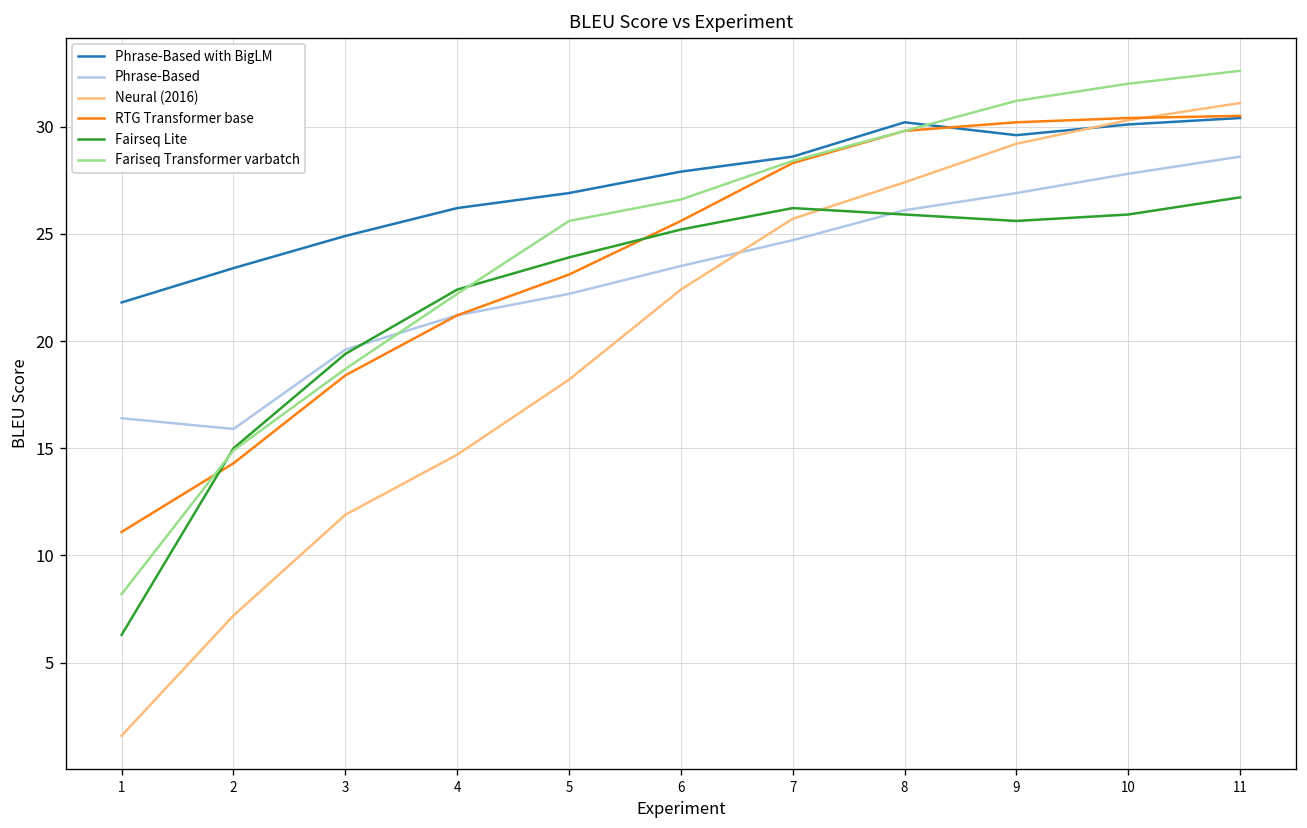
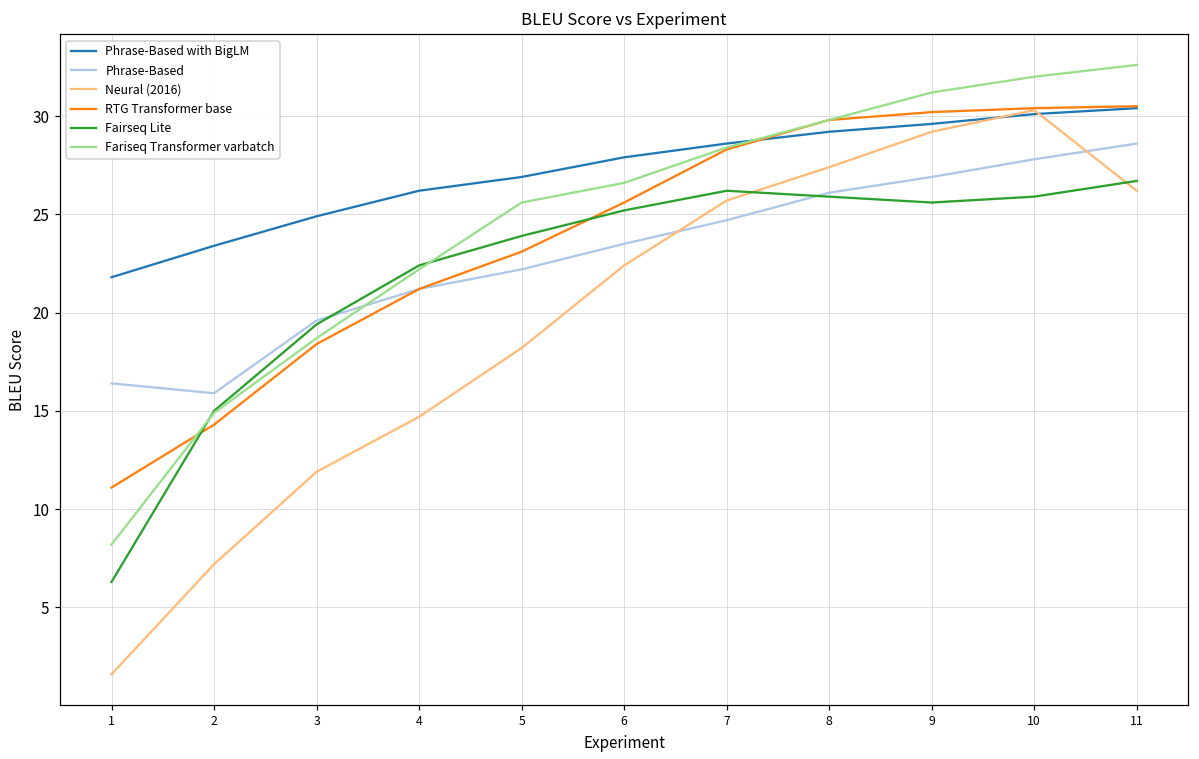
  {
    "Phrase-Based with BigLM": {
      "1": 21.8,
      "2": 23.4,
      "3": 24.9,
      "4": 26.2,
      "5": 26.9,
      "6": 27.9,
      "7": 28.6,
-     "8": 30.2,
+     "8": 29.2,
      "9": 29.6,
      "10": 30.1
    },
    "Phrase-Based": {
      "1": 16.4,
      "2": 15.9,
      "3": 19.6,
      "5": 22.2,
      "6": 23.5,
      "7": 24.7,
      "8": 26.1,
      "9": 26.9,
      "10": 27.8,
      "11": 28.6
    },
    "Neural (2016)": {
      "1": 1.6,
      "2": 7.2,
      "3": 11.9,
      "4": 14.7,
      "5": 18.2,
      "6": 22.4,
      "7": 25.7,
      "8": 27.4,
      "9": 29.2,
-     "11": 31.1
+     "11": 26.2
    },
    "RTG Transformer base": {
      "1": 11.1,
      "2": 14.3,
      "3": 18.4,
      "5": 23.1,
      "6": 25.6,
      "9": 30.2
    },
    "Fairseq Lite": {
      "1": 6.3,
      "3": 19.4,
      "4": 22.4,
      "5": 23.9,
      "6": 25.2,
      "7": 26.2,
      "8": 25.9,
      "9": 25.6,
      "10": 25.9,
      "11": 26.7
    },
    "Fariseq Transformer varbatch": {
      "1": 8.2,
      "3": 18.7,
      "4": 22.2,
      "5": 25.6,
      "6": 26.6,
      "9": 31.2,
      "10": 32.0,
      "11": 32.6
    }
  }
